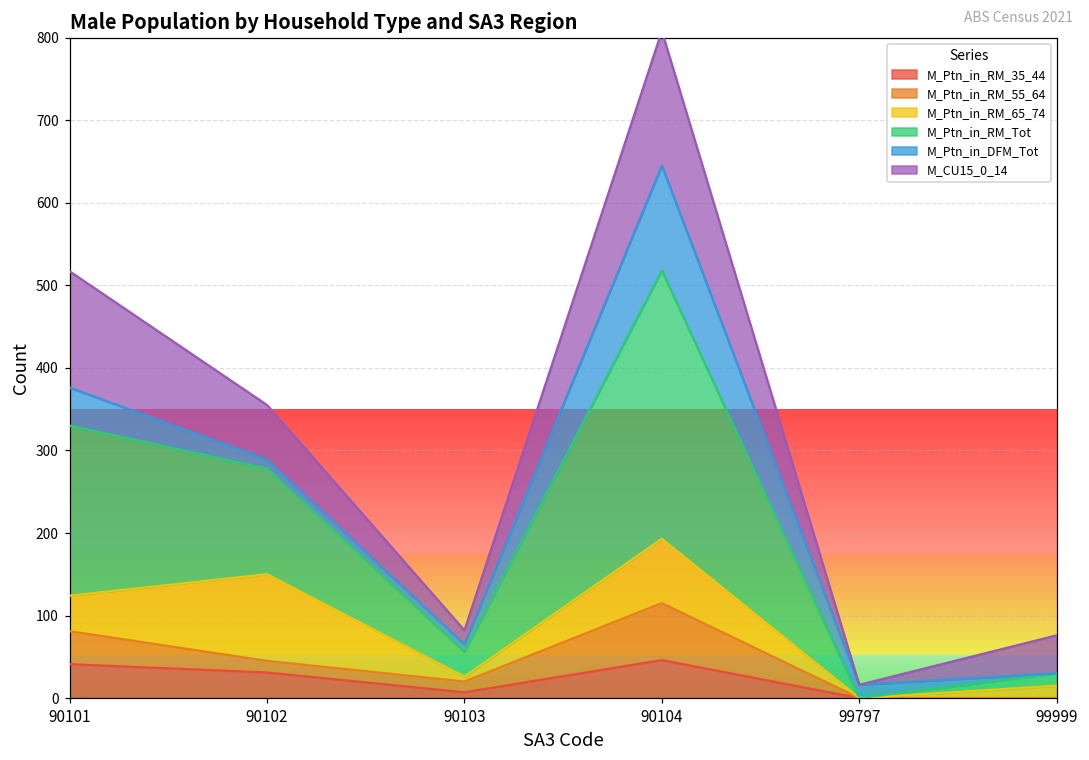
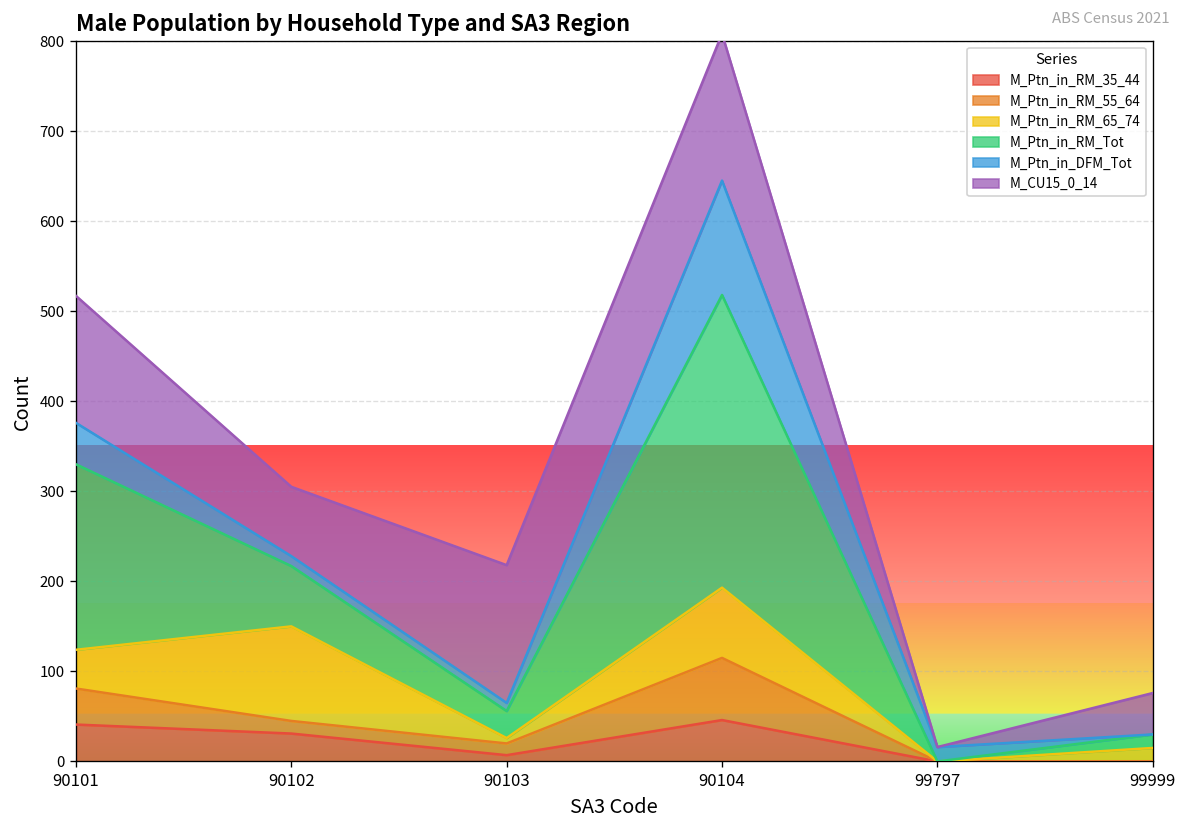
  {
    "M_Ptn_in_RM_65_74": {
      "90101": 40,
      "90102": 110,
      "90103": 10,
      "90104": 80,
      "99999": 20
    },
    "M_Ptn_in_RM_Tot": {
      "90101": 210,
-     "90102": 130,
+     "90102": 70,
      "90103": 30,
      "90104": 330
    },
    "M_Ptn_in_DFM_Tot": {
      "90101": 50,
      "90102": 10,
      "90103": 10,
      "90104": 130
    },
    "M_CU15_0_14": {
      "90101": 140,
-     "90102": 70,
-     "90103": 20,
+     "90102": 80,
+     "90103": 150,
      "99999": 50
    }
  }
